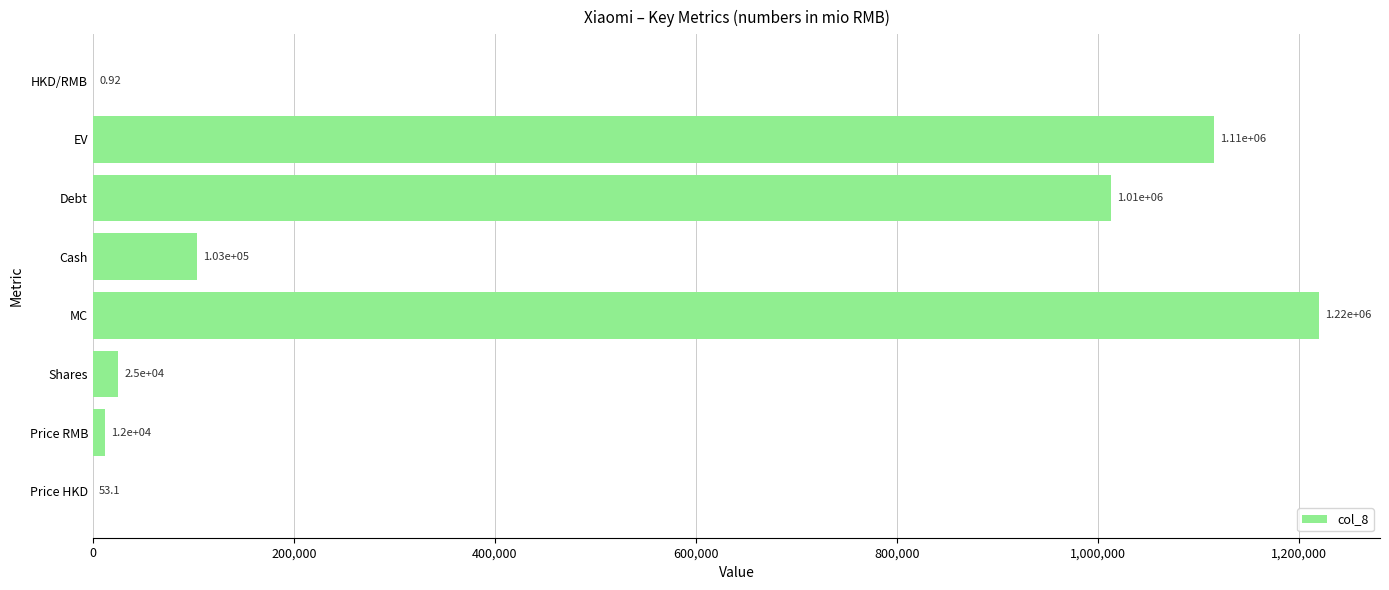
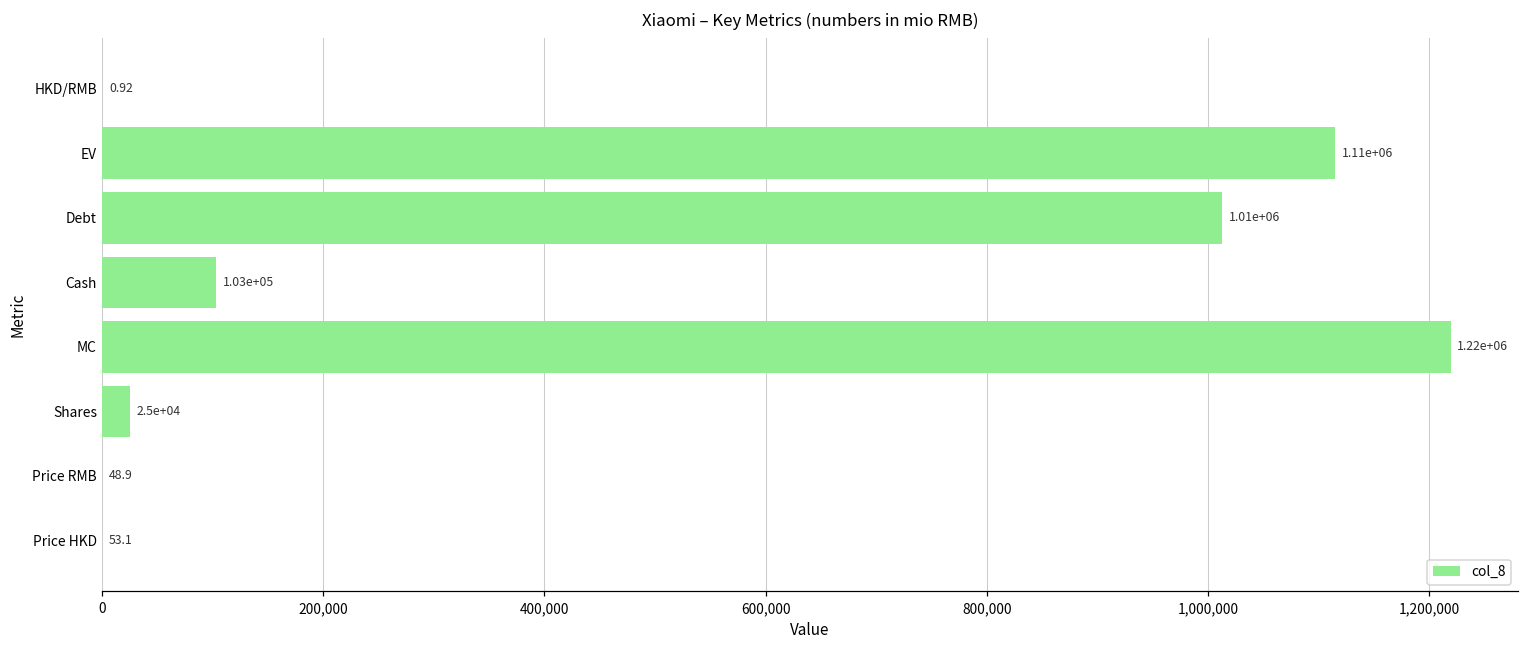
  {
    "HKD/RMB": "0.92",
-   "Price RMB": "1.2e+04",
+   "Price RMB": "48.9",
    "Price HKD": "53.1"
  }
